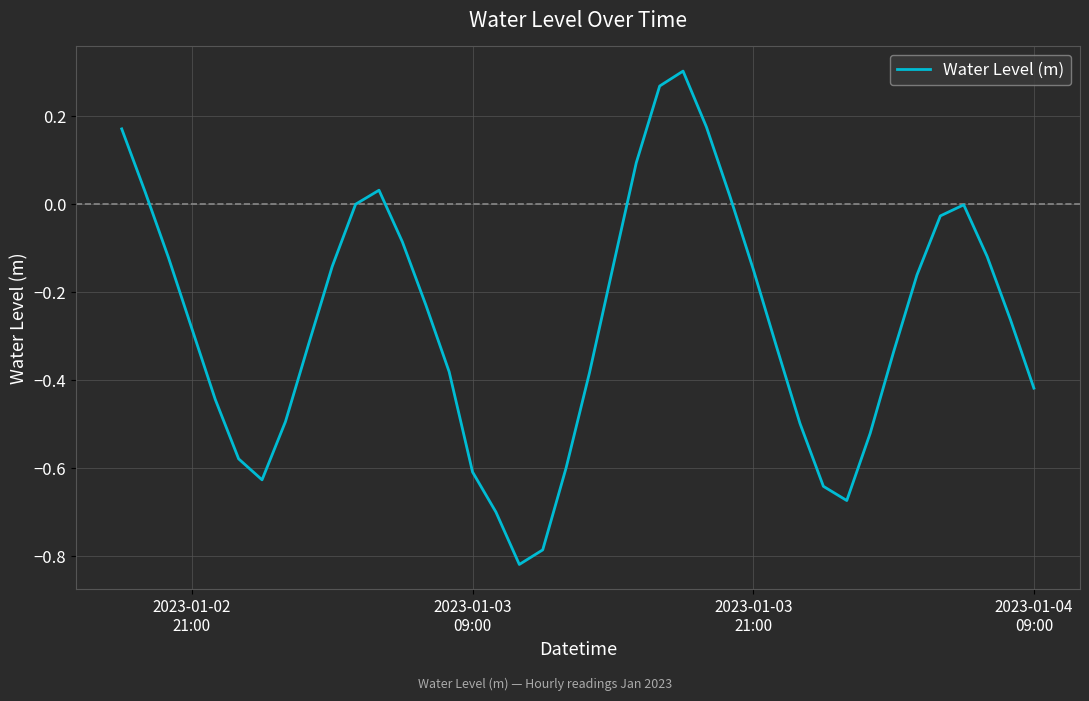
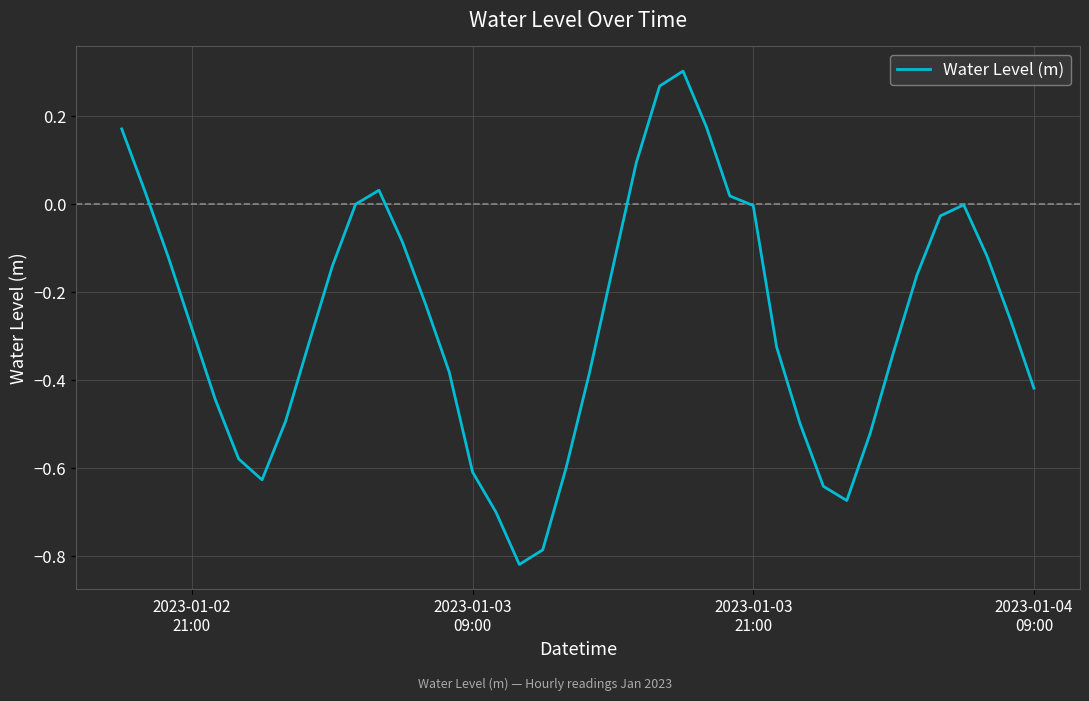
  {
    "2023-01-02 21:00": -0.28,
    "2023-01-03 09:00": -0.61,
-   "2023-01-03 21:00": -0.15,
+   "2023-01-03 21:00": 0.00,
    "2023-01-04 09:00": -0.42
  }
